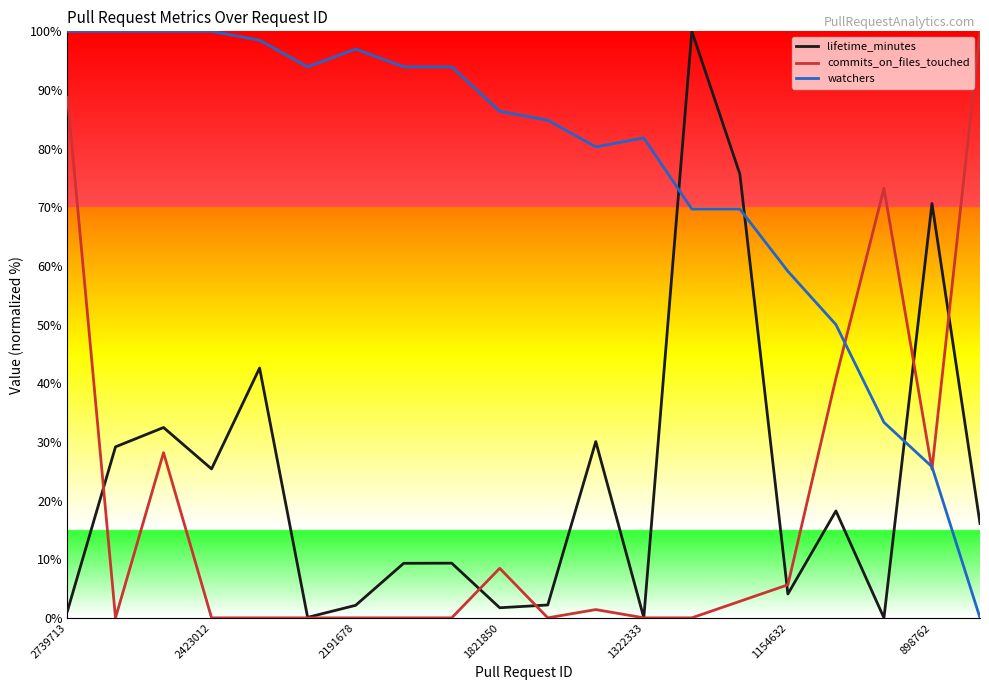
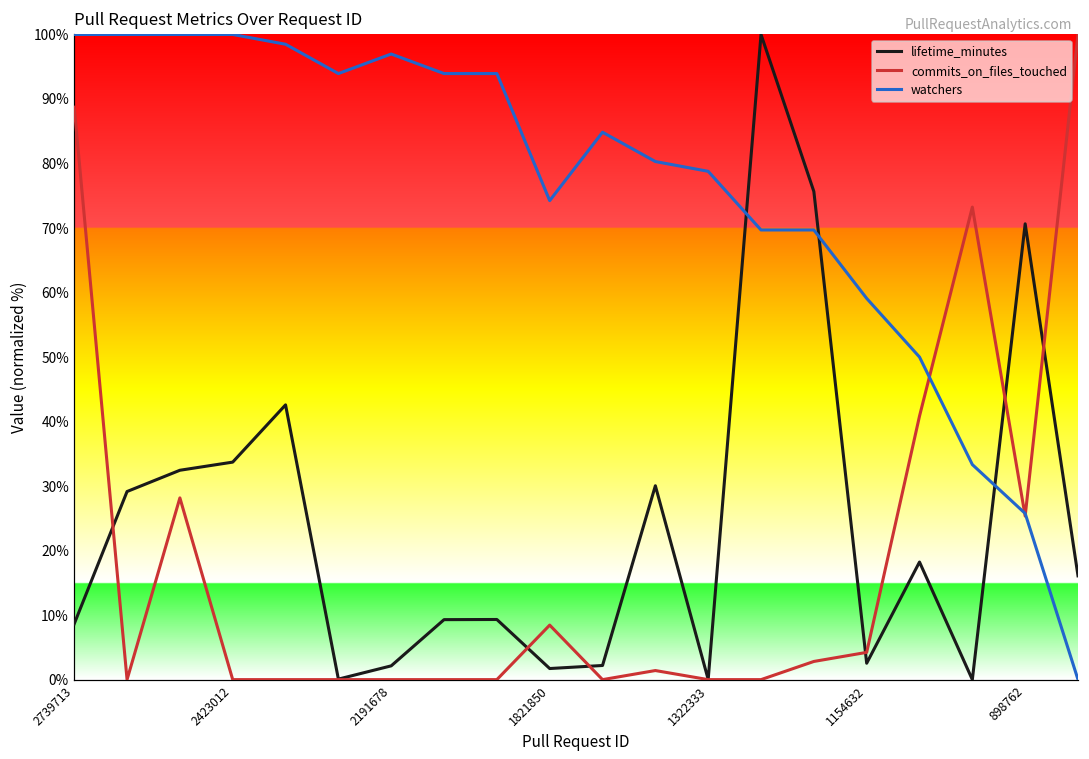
  {
    "lifetime_minutes": {
-     "2739713": "1%",
-     "2423012": "25%",
+     "2739713": "9%",
+     "2423012": "34%",
      "2191678": "2%",
      "1821850": "2%",
-     "1154632": "4%",
+     "1154632": "3%",
      "898762": "71%"
    },
    "commits_on_files_touched": {
      "2739713": "89%",
      "2423012": "0%",
      "2191678": "0%",
      "1821850": "8%",
-     "1154632": "6%"
+     "1154632": "4%"
    },
    "watchers": {
      "2739713": "100%",
      "2423012": "100%",
      "2191678": "97%",
-     "1821850": "86%",
-     "1322333": "82%",
+     "1821850": "74%",
+     "1322333": "79%",
      "1154632": "59%"
    }
  }
